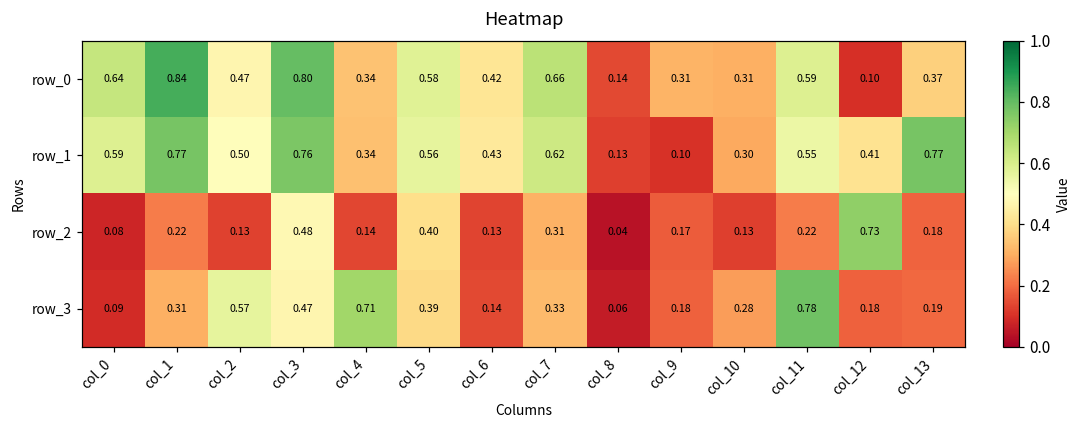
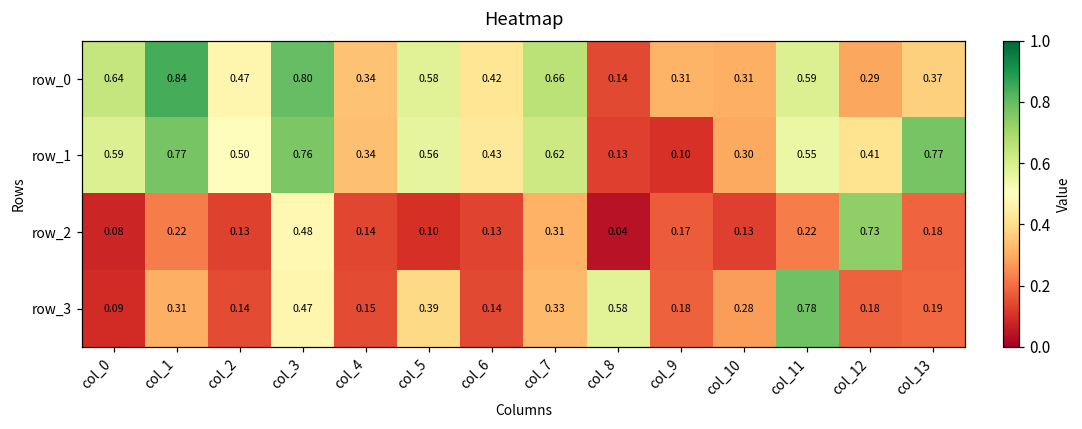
  {
    "row_0": {
      "col_0": 0.64,
      "col_1": 0.84,
      "col_2": 0.47,
      "col_3": 0.80,
      "col_4": 0.34,
      "col_5": 0.58,
      "col_6": 0.42,
      "col_7": 0.66,
      "col_8": 0.14,
      "col_9": 0.31,
      "col_10": 0.31,
      "col_11": 0.59,
-     "col_12": 0.10,
+     "col_12": 0.29,
      "col_13": 0.37
    },
    "row_1": {
      "col_0": 0.59,
      "col_1": 0.77,
      "col_2": 0.50,
      "col_3": 0.76,
      "col_4": 0.34,
      "col_5": 0.56,
      "col_6": 0.43,
      "col_7": 0.62,
      "col_8": 0.13,
      "col_9": 0.10,
      "col_10": 0.30,
      "col_11": 0.55,
      "col_12": 0.41,
      "col_13": 0.77
    },
    "row_2": {
      "col_0": 0.08,
      "col_1": 0.22,
      "col_2": 0.13,
      "col_3": 0.48,
      "col_4": 0.14,
-     "col_5": 0.40,
+     "col_5": 0.10,
      "col_6": 0.13,
      "col_7": 0.31,
      "col_8": 0.04,
      "col_9": 0.17,
      "col_10": 0.13,
      "col_11": 0.22,
      "col_12": 0.73,
      "col_13": 0.18
    },
    "row_3": {
      "col_0": 0.09,
      "col_1": 0.31,
-     "col_2": 0.57,
+     "col_2": 0.14,
      "col_3": 0.47,
-     "col_4": 0.71,
+     "col_4": 0.15,
      "col_5": 0.39,
      "col_6": 0.14,
      "col_7": 0.33,
-     "col_8": 0.06,
+     "col_8": 0.58,
      "col_9": 0.18,
      "col_10": 0.28,
      "col_11": 0.78,
      "col_12": 0.18,
      "col_13": 0.19
    }
  }
